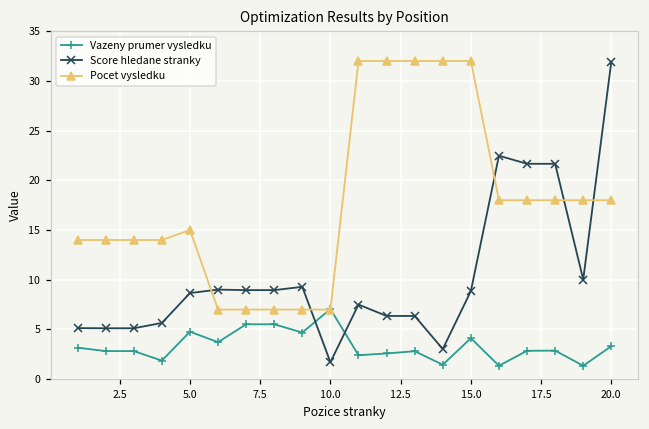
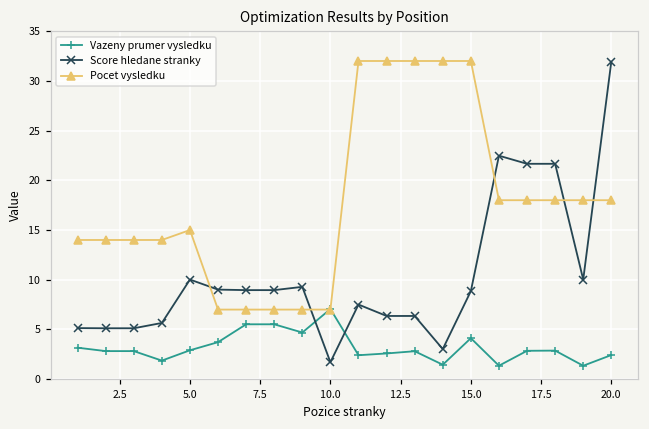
  {
    "Vazeny prumer vysledku": {
-     "5.0": 5,
+     "5.0": 3,
      "15.0": 4,
-     "20.0": 3
+     "20.0": 2
    },
    "Score hledane stranky": {
-     "5.0": 9,
+     "5.0": 10,
      "10.0": 2,
      "15.0": 9,
      "20.0": 32
    },
    "Pocet vysledku": {
      "5.0": 15,
      "15.0": 32,
      "20.0": 18
    }
  }
